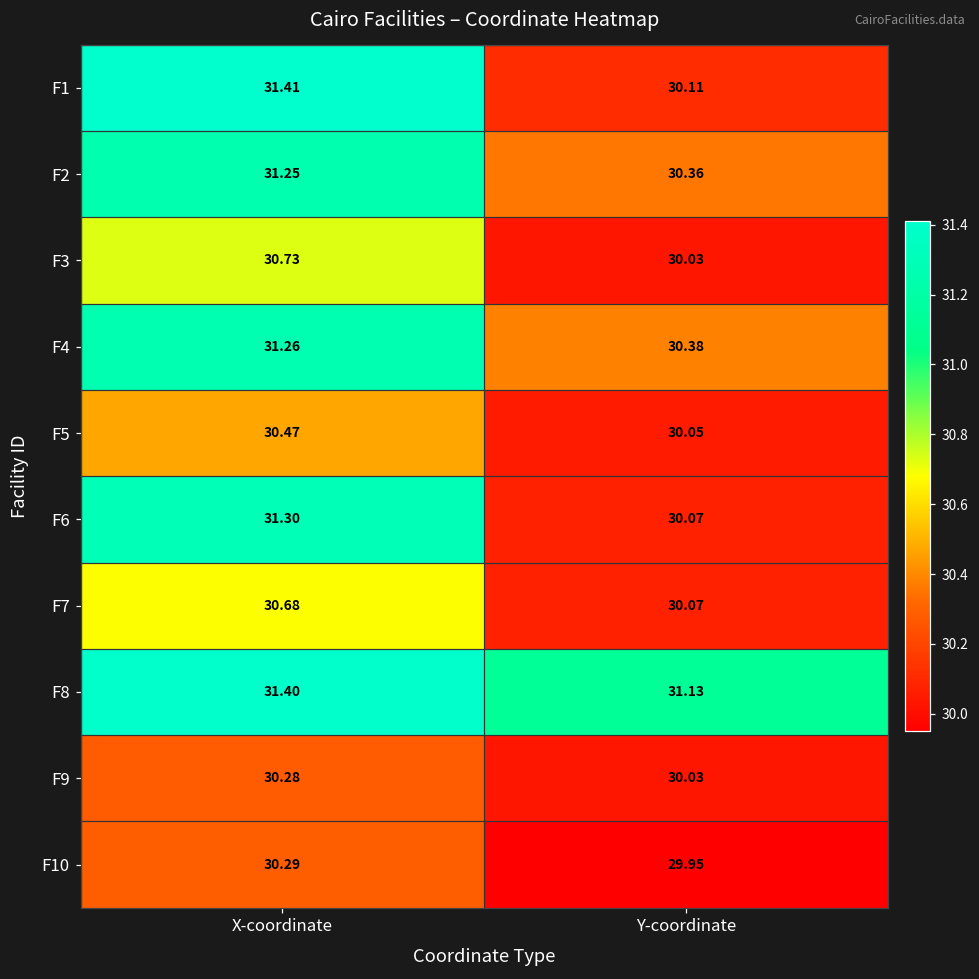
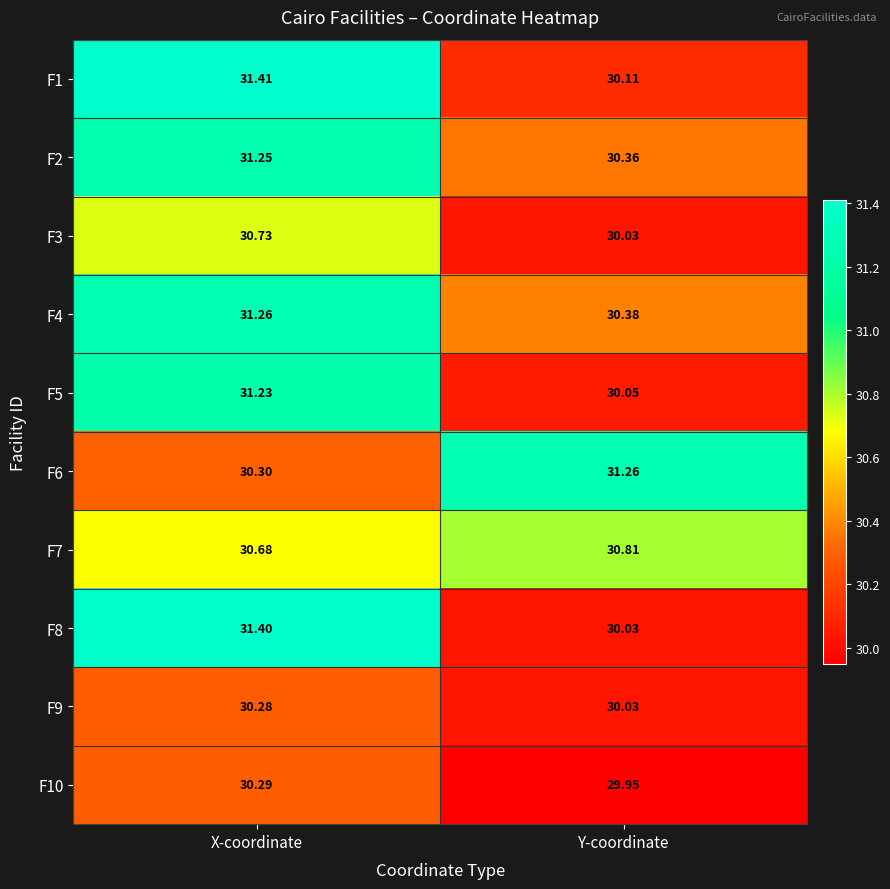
  {
    "F1": {
      "X-coordinate": 31.41,
      "Y-coordinate": 30.11
    },
    "F2": {
      "X-coordinate": 31.25,
      "Y-coordinate": 30.36
    },
    "F3": {
      "X-coordinate": 30.73,
      "Y-coordinate": 30.03
    },
    "F4": {
      "X-coordinate": 31.26,
      "Y-coordinate": 30.38
    },
    "F5": {
-     "X-coordinate": 30.47,
+     "X-coordinate": 31.23,
      "Y-coordinate": 30.05
    },
    "F6": {
-     "X-coordinate": 31.30,
-     "Y-coordinate": 30.07
+     "X-coordinate": 30.30,
+     "Y-coordinate": 31.26
    },
    "F7": {
      "X-coordinate": 30.68,
-     "Y-coordinate": 30.07
+     "Y-coordinate": 30.81
    },
    "F8": {
      "X-coordinate": 31.40,
-     "Y-coordinate": 31.13
+     "Y-coordinate": 30.03
    },
    "F9": {
      "X-coordinate": 30.28,
      "Y-coordinate": 30.03
    },
    "F10": {
      "X-coordinate": 30.29,
      "Y-coordinate": 29.95
    }
  }
